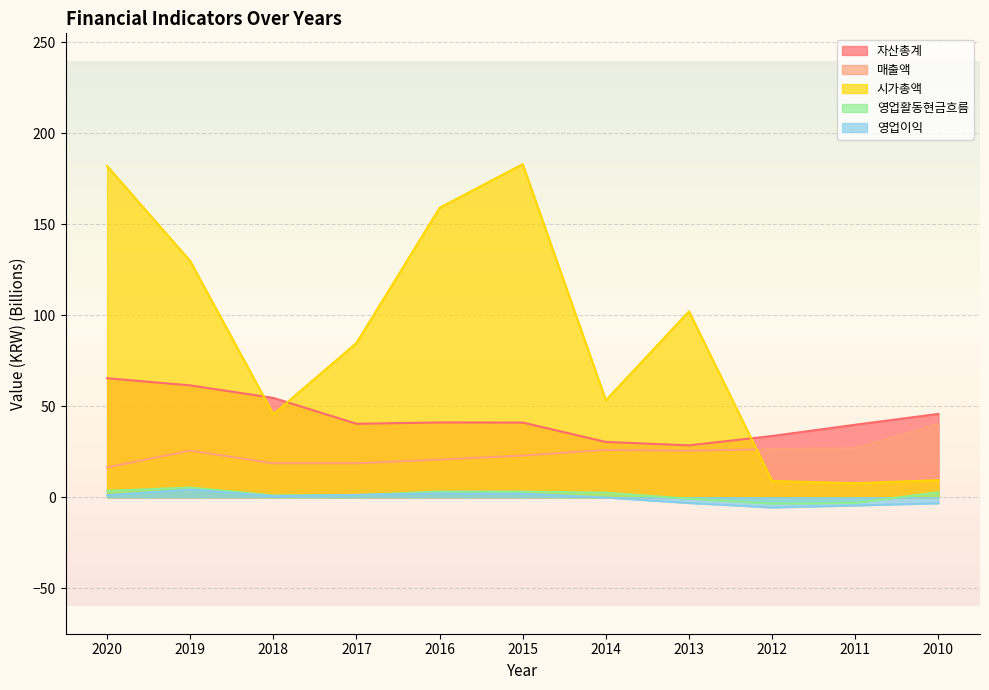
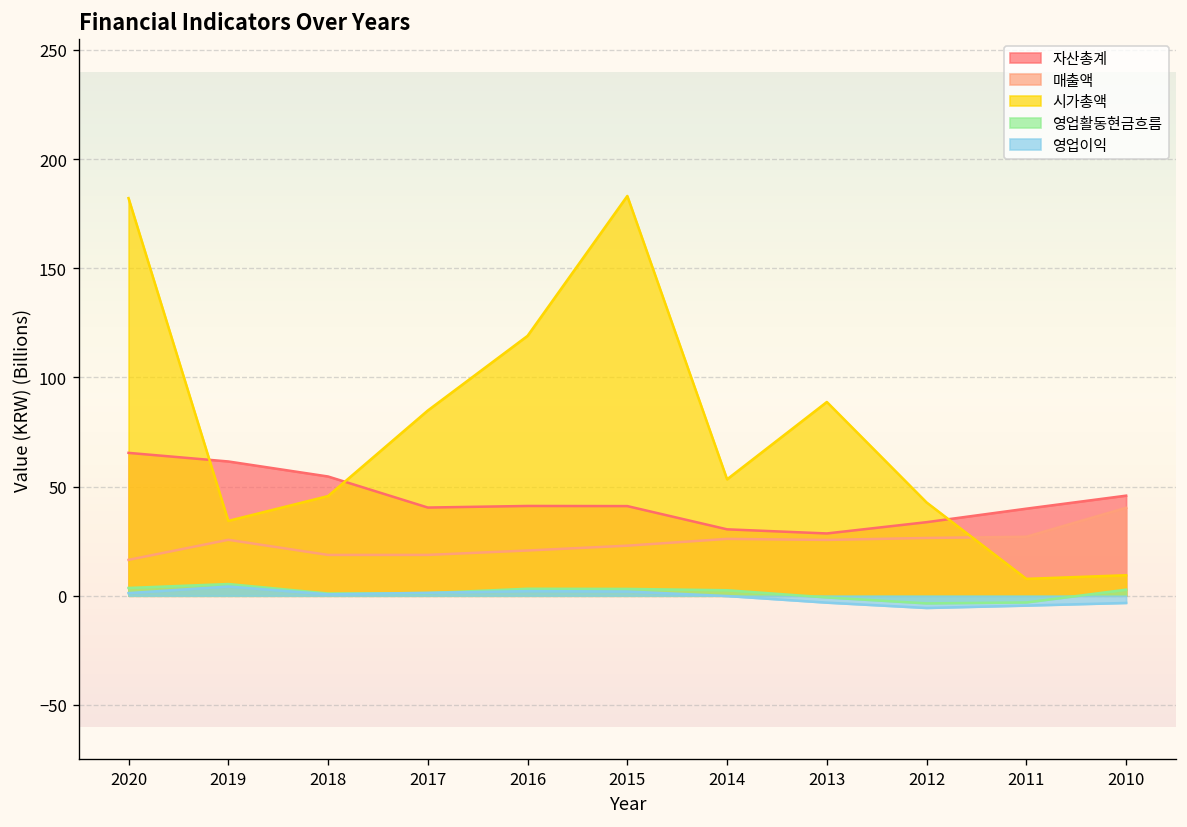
  {
    "시가총액": {
      "2020": 182,
-     "2019": 130,
+     "2019": 34,
      "2018": 46,
      "2017": 85,
-     "2016": 159,
+     "2016": 119,
      "2015": 183,
      "2014": 53,
-     "2013": 102,
-     "2012": 9,
+     "2013": 89,
+     "2012": 43,
      "2011": 8,
      "2010": 9
    }
  }
